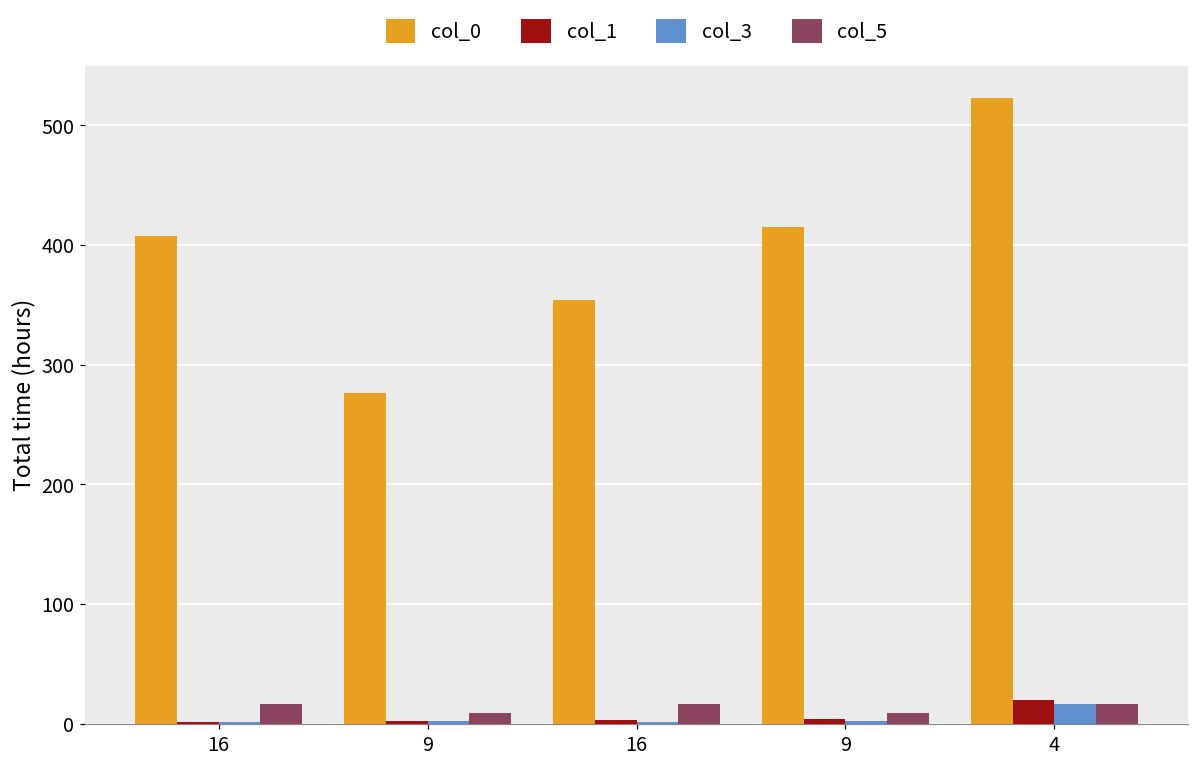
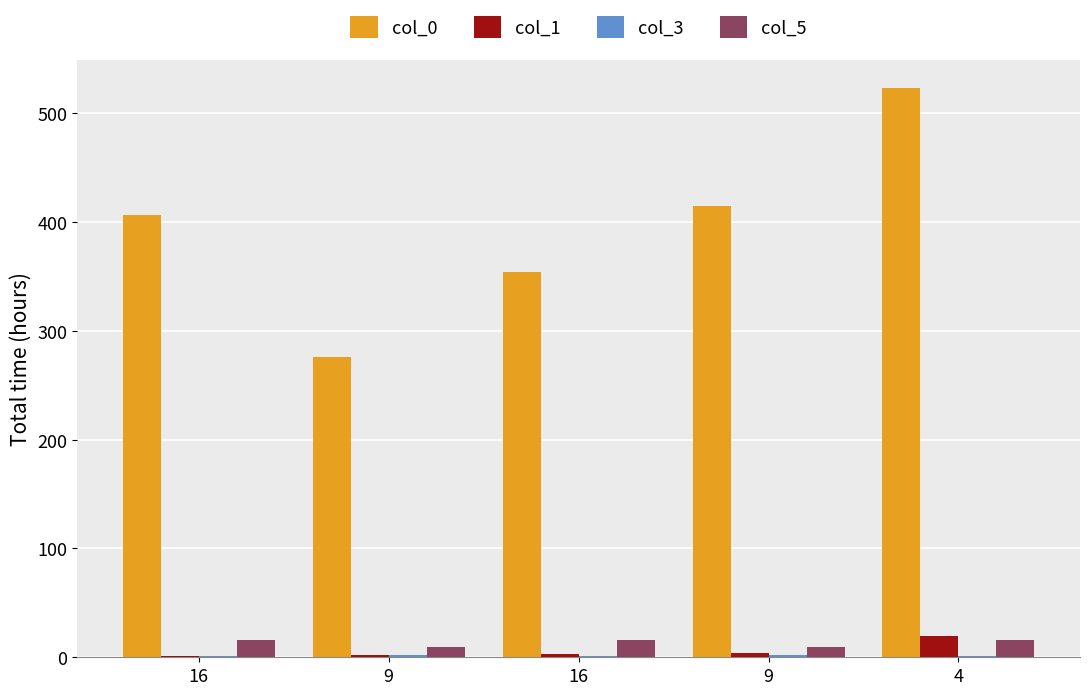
  {
    "col_0": {
      "4": 523
    },
    "col_1": {
      "4": 20
    },
    "col_3": {
-     "4": 16
+     "4": 1
    },
    "col_5": {
      "4": 16
    }
  }
